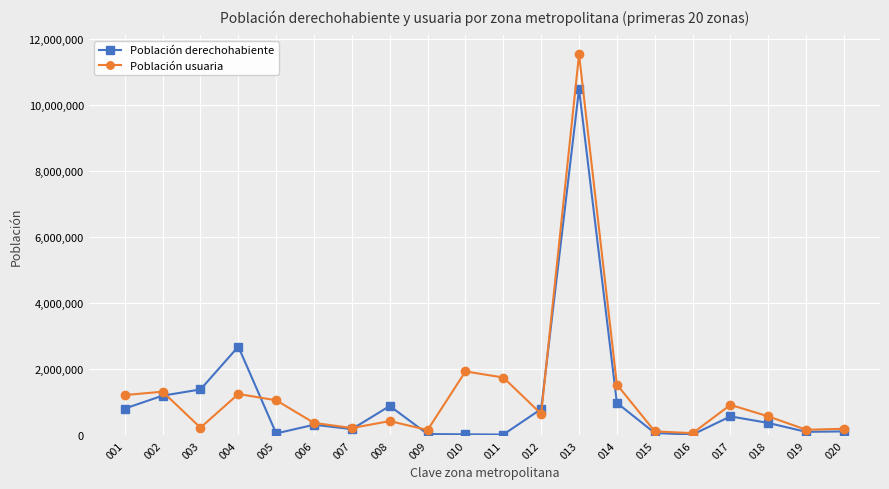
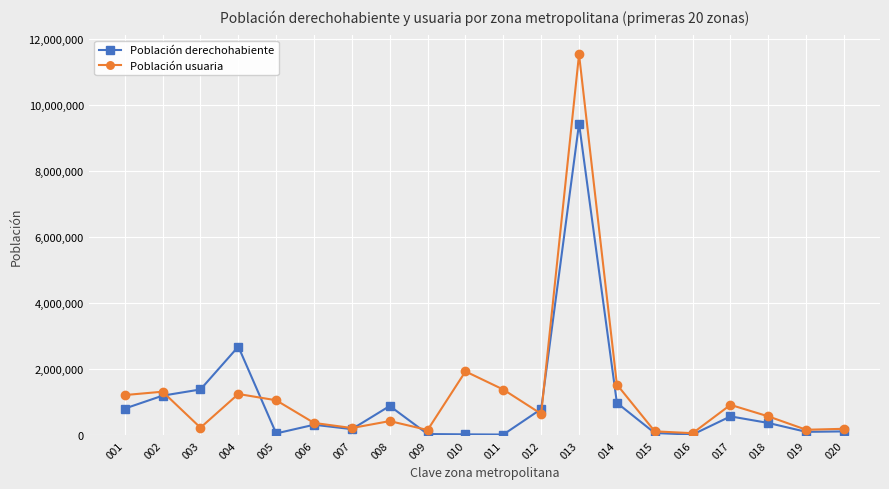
  {
    "Población derechohabiente": {
      "001": "800,000",
      "002": "1,200,000",
      "003": "1,400,000",
      "004": "2,700,000",
      "005": "100,000",
      "008": "900,000",
      "009": "0",
      "010": "0",
      "011": "0",
      "012": "800,000",
-     "013": "10,500,000",
+     "013": "9,400,000",
      "014": "1,000,000",
      "017": "600,000",
      "018": "400,000",
      "020": "100,000"
    },
    "Población usuaria": {
      "001": "1,200,000",
      "002": "1,300,000",
      "003": "200,000",
      "004": "1,300,000",
      "005": "1,100,000",
      "008": "400,000",
      "009": "200,000",
      "010": "1,900,000",
-     "011": "1,800,000",
+     "011": "1,400,000",
      "012": "700,000",
      "013": "11,500,000",
      "014": "1,500,000",
      "017": "900,000",
      "018": "600,000",
      "020": "200,000"
    }
  }
